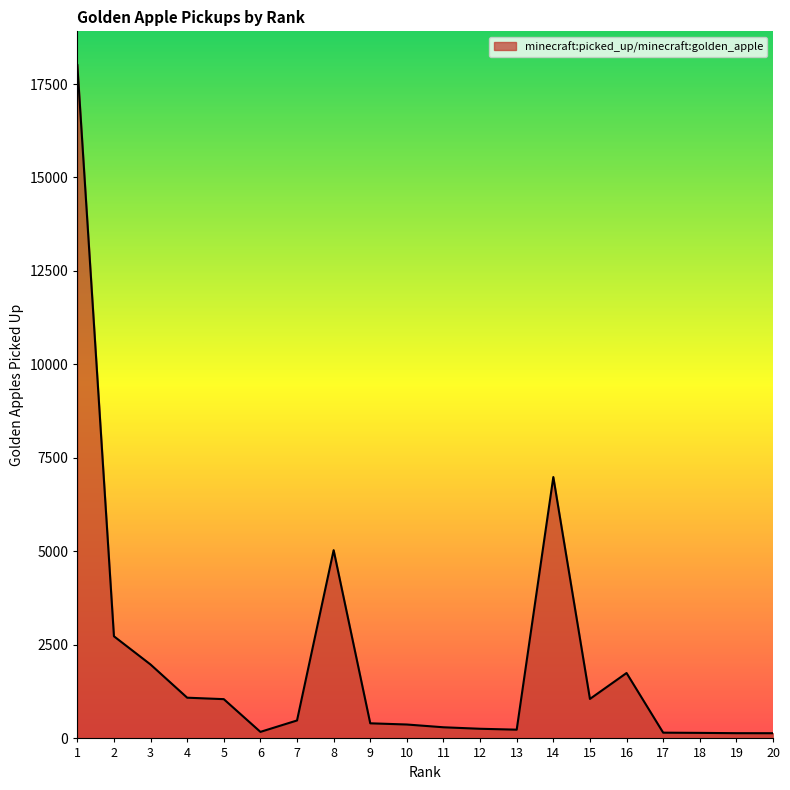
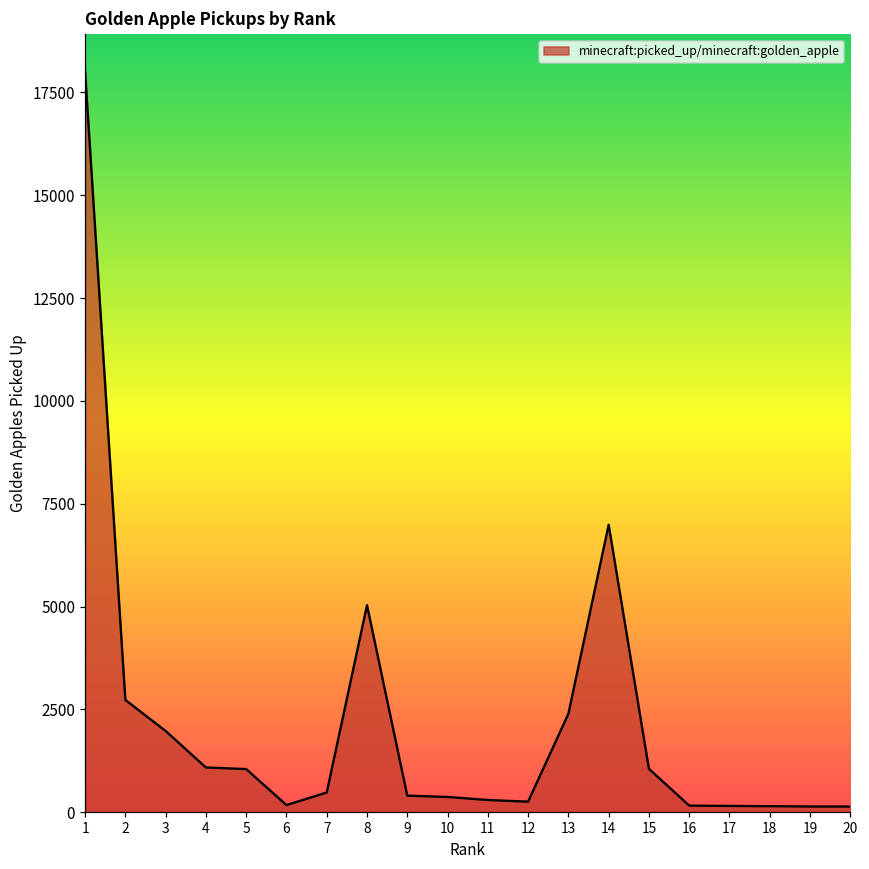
  {
    "1": 18000,
    "2": 2700,
    "3": 2000,
    "4": 1100,
    "5": 1100,
    "6": 200,
    "7": 500,
    "8": 5000,
    "9": 400,
    "10": 400,
    "11": 300,
    "12": 300,
-   "13": 200,
+   "13": 2400,
    "14": 7000,
    "15": 1100,
-   "16": 1700,
+   "16": 200,
    "17": 200,
    "18": 100,
    "19": 100,
    "20": 100
  }
